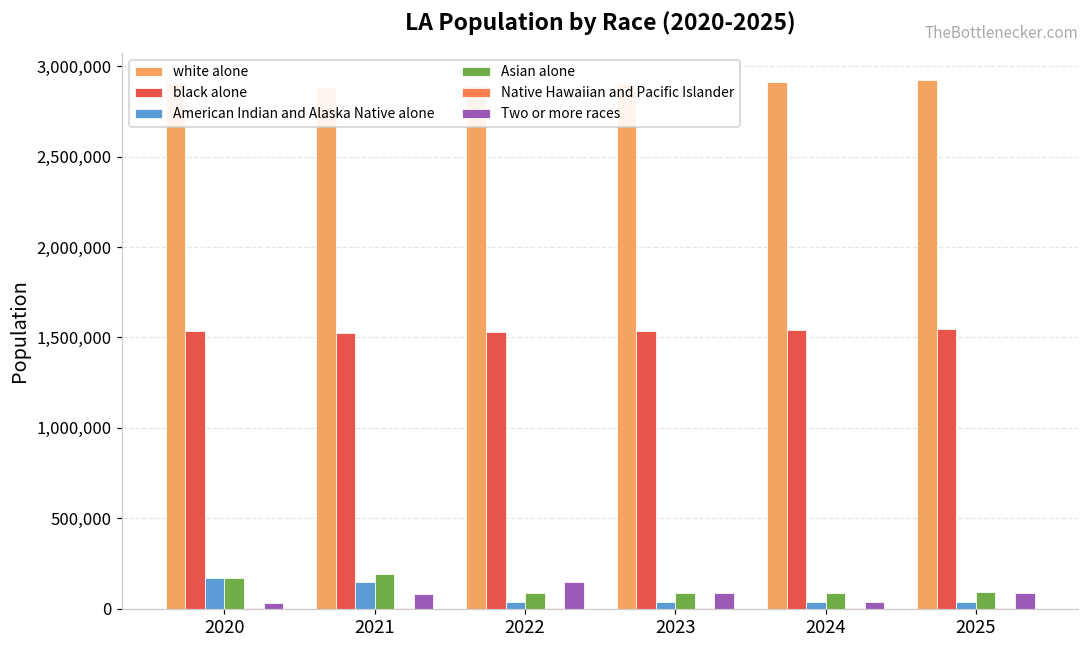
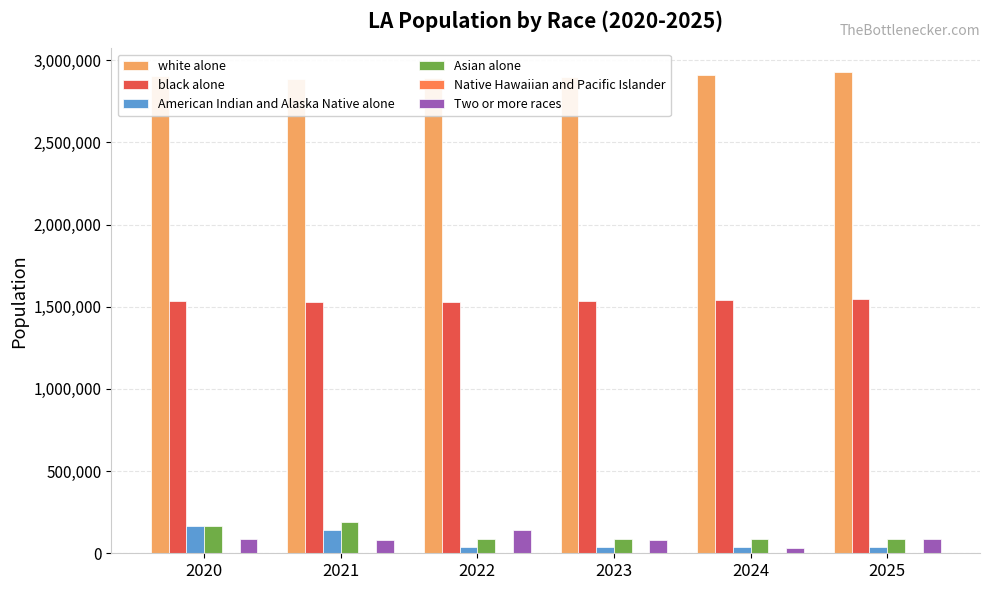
  {
    "American Indian and Alaska Native alone": {
      "2020": "170,000",
      "2021": "140,000",
      "2022": "40,000",
      "2023": "40,000",
      "2024": "40,000",
      "2025": "40,000"
    },
    "Asian alone": {
      "2020": "170,000",
      "2021": "190,000",
      "2022": "90,000",
      "2023": "90,000",
      "2024": "90,000",
      "2025": "90,000"
    },
    "Two or more races": {
-     "2020": "30,000",
+     "2020": "80,000",
      "2021": "80,000",
      "2022": "140,000",
      "2023": "80,000",
      "2024": "30,000",
      "2025": "80,000"
    }
  }
